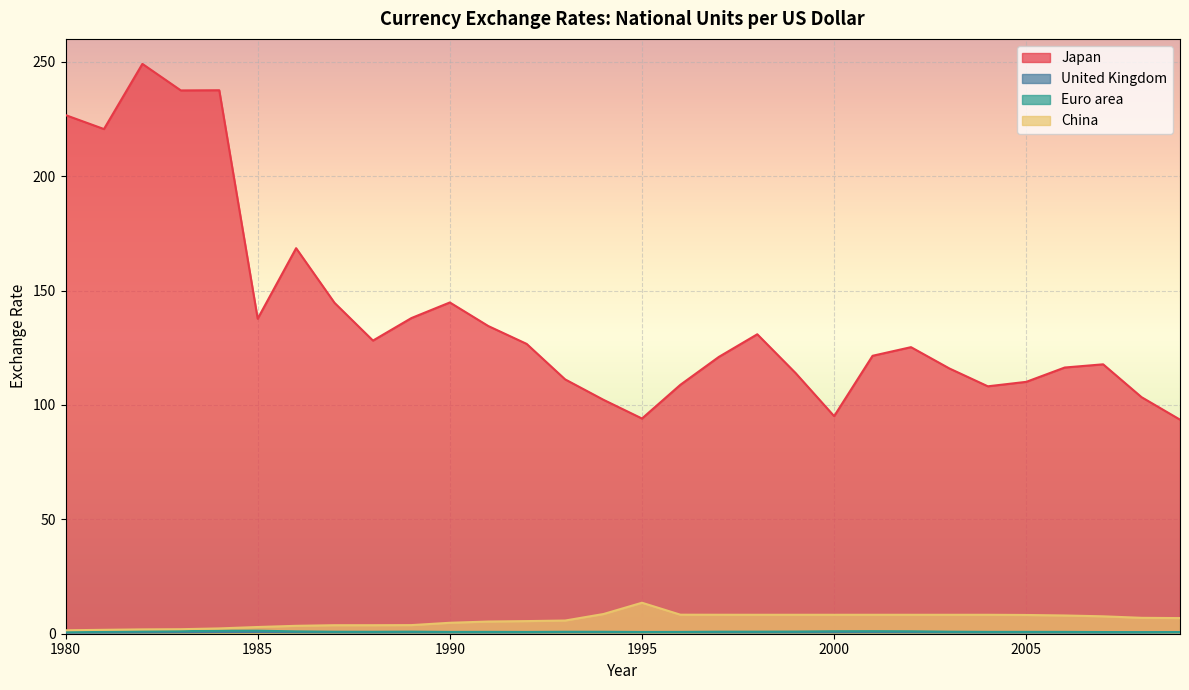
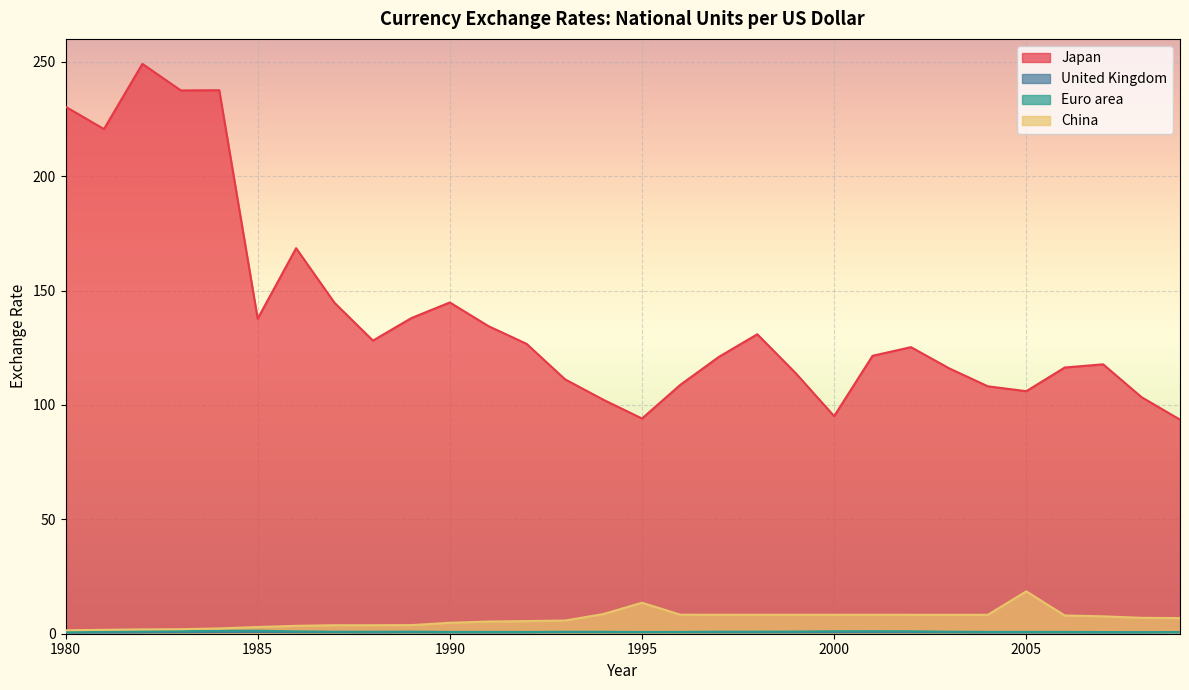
  {
    "Japan": {
-     "1980": 227,
+     "1980": 230,
      "1985": 138,
      "1990": 145,
      "1995": 94,
      "2000": 95,
-     "2005": 110
+     "2005": 106
    },
    "China": {
      "1985": 3,
      "1990": 5,
      "1995": 14,
      "2000": 8,
-     "2005": 8
+     "2005": 19
    }
  }
